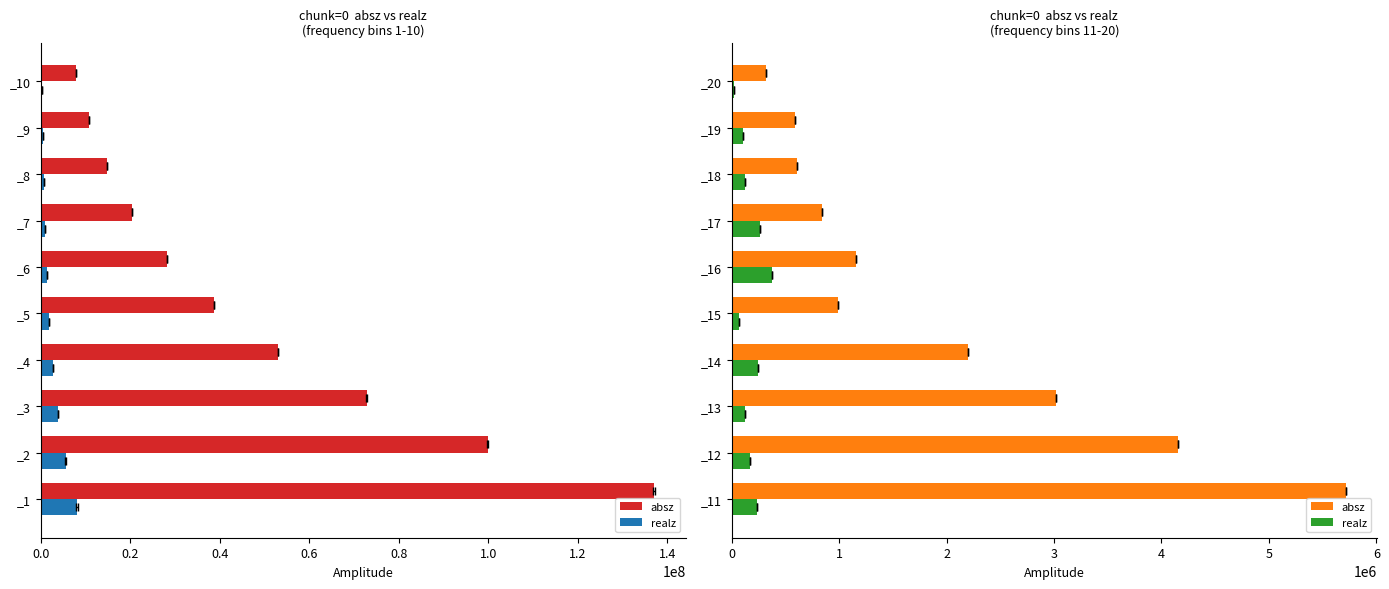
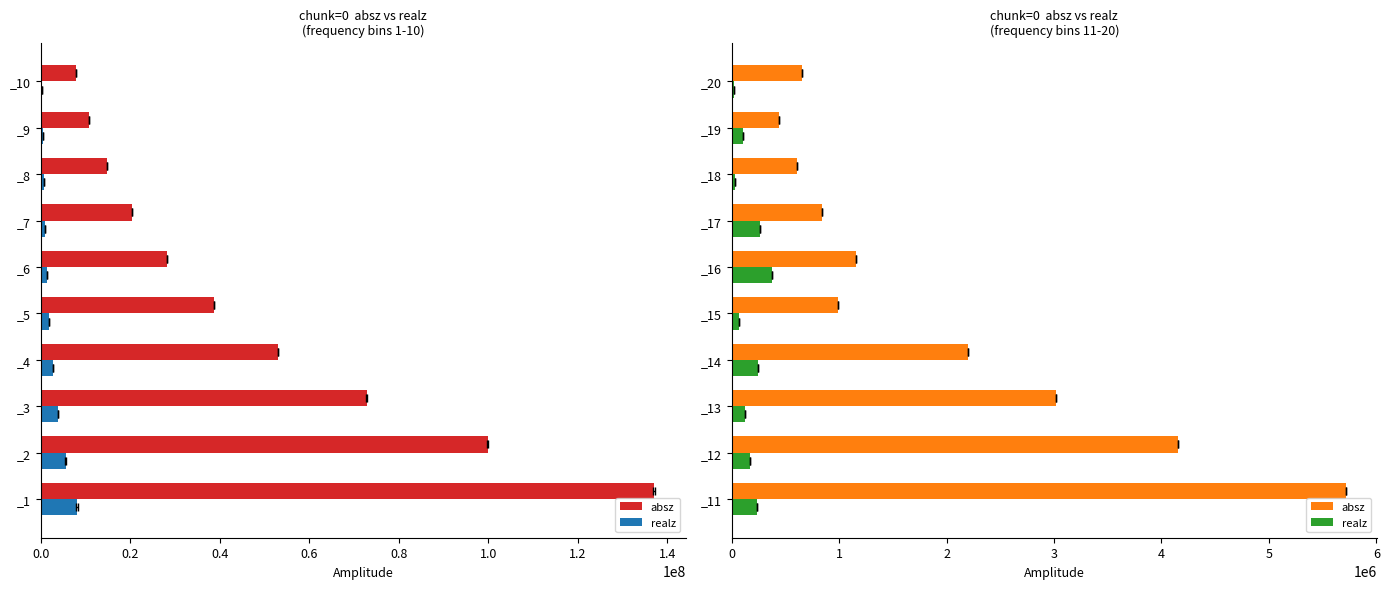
  {
    "chunk=0 absz vs realz (frequency bins 11-20)": {
      "absz": {
-       "_20": 320000,
-       "_19": 590000,
+       "_20": 650000,
+       "_19": 440000,
        "_18": 610000,
        "_17": 840000,
        "_16": 1160000,
        "_15": 990000,
        "_14": 2200000,
        "_13": 3020000,
        "_12": 4160000,
        "_11": 5720000
      },
      "realz": {
        "_19": 110000,
-       "_18": 130000,
+       "_18": 30000,
        "_17": 260000,
        "_16": 380000,
        "_15": 60000,
        "_14": 240000,
        "_13": 120000,
        "_12": 170000,
        "_11": 230000
      }
    }
  }
